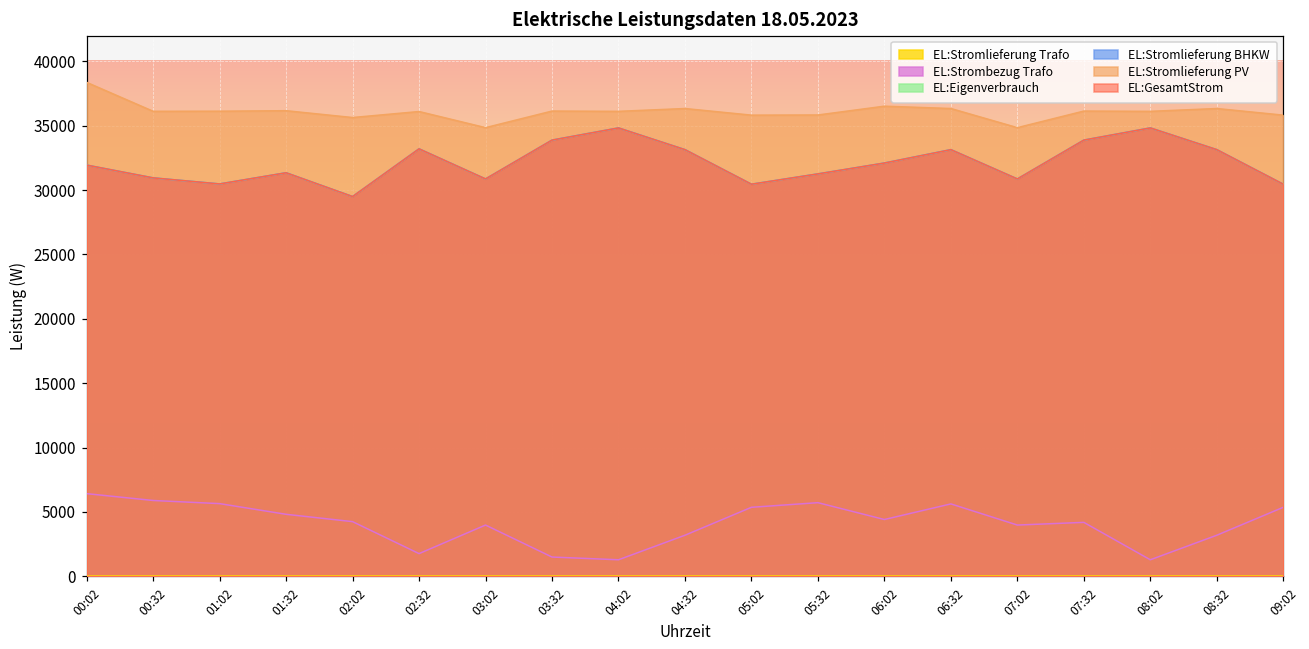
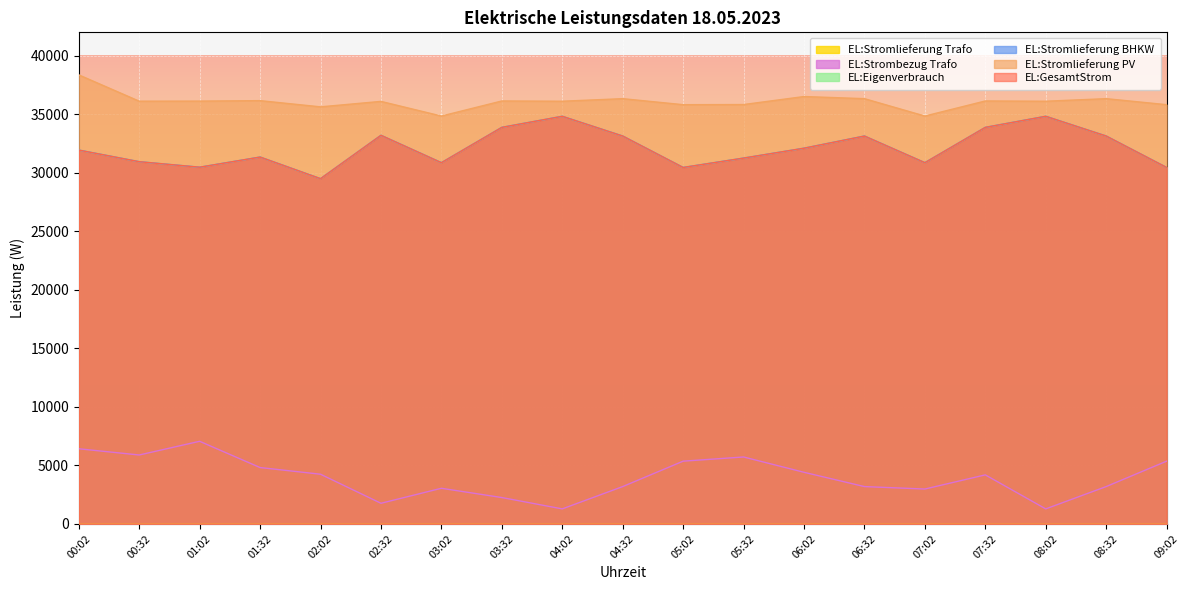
  {
    "EL:Stromlieferung Trafo": {
      "00:02": 0,
      "00:32": 0,
      "01:02": 0,
      "01:32": 0,
      "02:02": 0,
      "02:32": 0,
      "03:02": 0,
      "03:32": 0,
      "04:02": 0,
      "04:32": 0,
      "05:02": 0,
      "05:32": 0,
      "06:02": 0,
      "06:32": 0,
      "07:02": 0,
      "07:32": 0,
      "08:02": 0,
      "08:32": 0,
      "09:02": 0
    },
    "EL:Strombezug Trafo": {
      "00:02": 6400,
      "00:32": 5900,
-     "01:02": 5600,
+     "01:02": 7100,
      "01:32": 4800,
      "02:02": 4200,
      "02:32": 1800,
-     "03:02": 4000,
-     "03:32": 1500,
+     "03:02": 3000,
+     "03:32": 2300,
      "04:02": 1300,
      "04:32": 3200,
      "05:02": 5400,
      "05:32": 5700,
      "06:02": 4400,
-     "06:32": 5600,
-     "07:02": 4000,
+     "06:32": 3200,
+     "07:02": 3000,
      "07:32": 4200,
      "08:02": 1300,
      "08:32": 3200,
      "09:02": 5400
    }
  }
